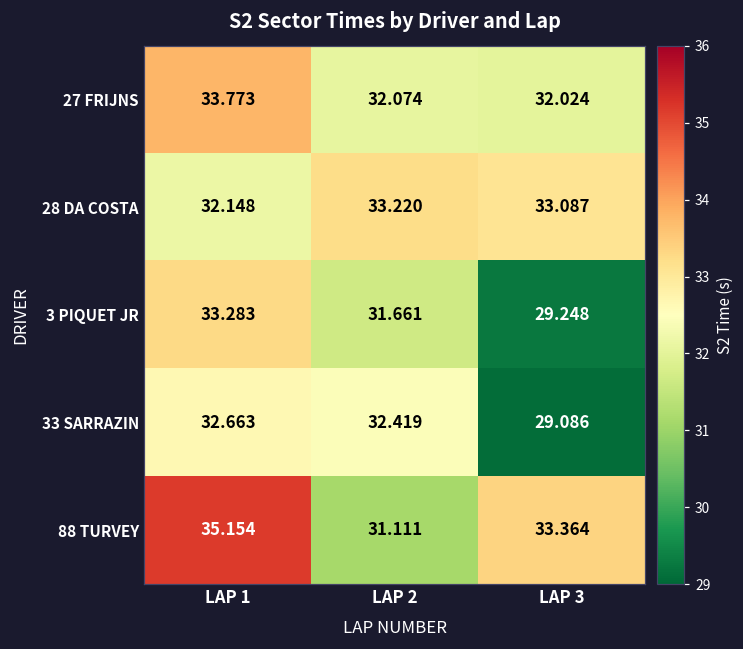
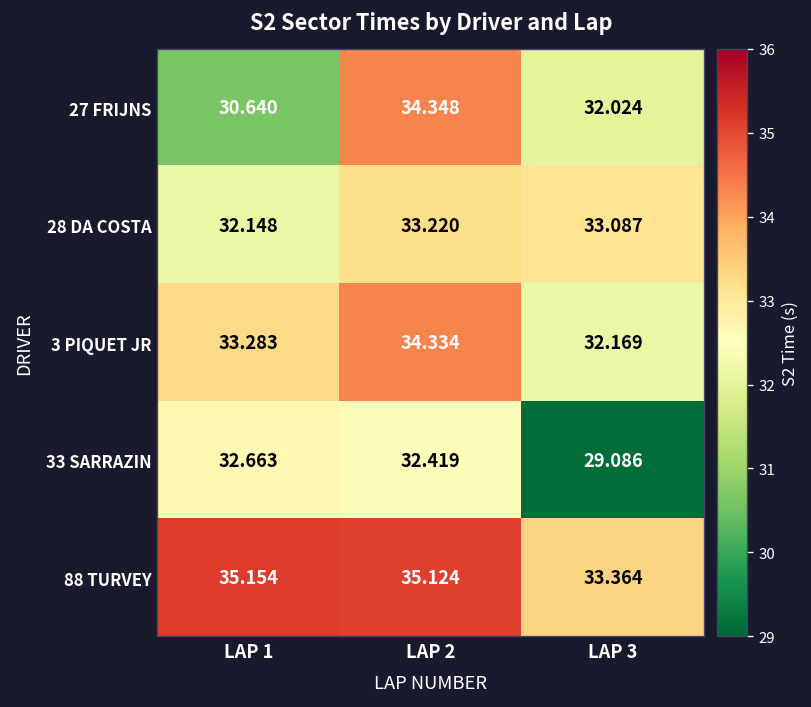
  {
    "27 FRIJNS": {
-     "LAP 1": 33.773,
-     "LAP 2": 32.074,
+     "LAP 1": 30.640,
+     "LAP 2": 34.348,
      "LAP 3": 32.024
    },
    "28 DA COSTA": {
      "LAP 1": 32.148,
      "LAP 2": 33.220,
      "LAP 3": 33.087
    },
    "3 PIQUET JR": {
      "LAP 1": 33.283,
-     "LAP 2": 31.661,
-     "LAP 3": 29.248
+     "LAP 2": 34.334,
+     "LAP 3": 32.169
    },
    "33 SARRAZIN": {
      "LAP 1": 32.663,
      "LAP 2": 32.419,
      "LAP 3": 29.086
    },
    "88 TURVEY": {
      "LAP 1": 35.154,
-     "LAP 2": 31.111,
+     "LAP 2": 35.124,
      "LAP 3": 33.364
    }
  }
